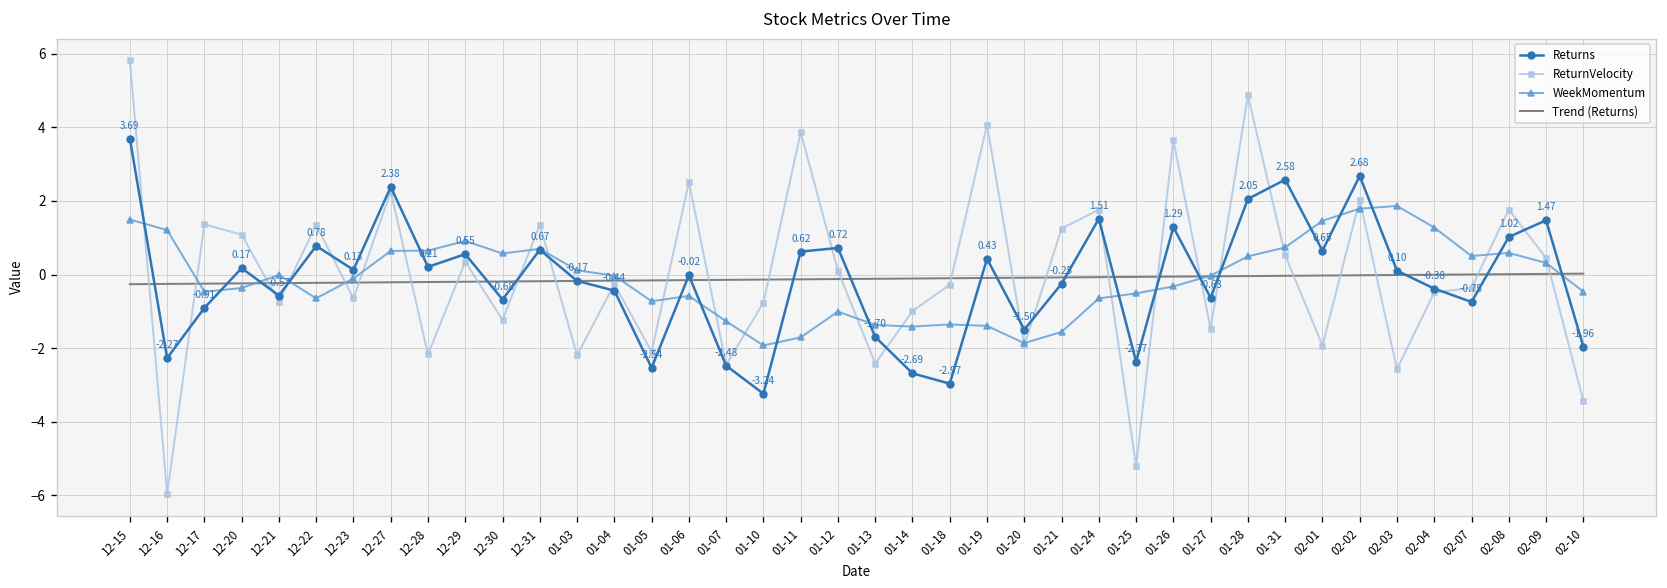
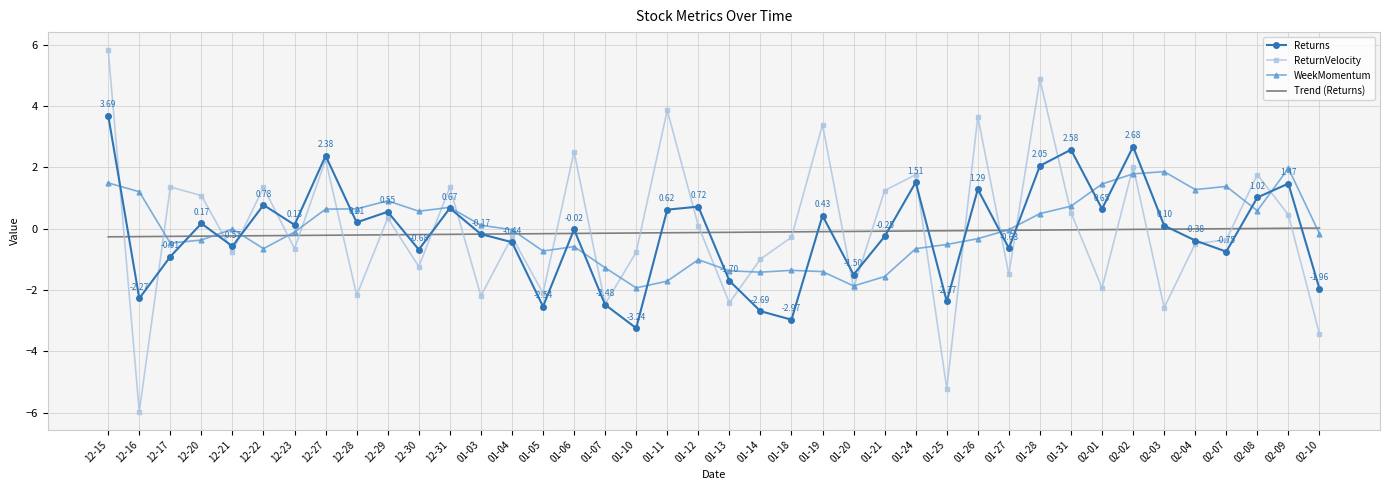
  {
    "Returns": {
      "12-15": 3.69,
      "12-16": -2.27,
      "12-20": 0.17,
      "12-22": 0.78,
      "12-23": 0.13,
      "12-27": 2.38,
      "01-06": -0.02,
      "01-10": -3.24,
      "01-11": 0.62,
      "01-12": 0.72,
      "01-14": -2.69,
      "01-18": -2.97,
      "01-19": 0.43,
      "01-20": -1.50,
      "01-25": -2.37,
      "01-26": 1.29,
      "01-27": -0.63,
      "01-28": 2.05,
      "01-31": 2.58,
      "02-01": 0.65,
      "02-02": 2.68,
      "02-03": 0.10,
      "02-08": 1.02,
      "02-09": 1.47,
      "02-10": -1.96
    },
    "ReturnVelocity": {
      "12-15": 5.8,
      "12-16": -6.0,
      "12-17": 1.4,
      "12-20": 1.1,
      "12-21": -0.7,
      "12-23": -0.7,
      "12-27": 2.3,
      "12-28": -2.2,
      "12-29": 0.3,
      "12-30": -1.2,
      "01-03": -2.2,
      "01-04": -0.3,
      "01-06": 2.5,
      "01-10": -0.8,
      "01-11": 3.9,
      "01-12": 0.1,
      "01-13": -2.4,
      "01-14": -1.0,
      "01-18": -0.3,
-     "01-19": 4.1,
+     "01-19": 3.4,
      "01-21": 1.2,
      "01-25": -5.2,
      "01-26": 3.7,
      "01-27": -1.5,
      "01-28": 4.9,
      "01-31": 0.5,
      "02-01": -1.9,
      "02-02": 2.0,
      "02-03": -2.6,
      "02-04": -0.5,
      "02-08": 1.8,
      "02-09": 0.5,
      "02-10": -3.4
    },
    "WeekMomentum": {
      "12-15": 1.5,
      "12-16": 1.2,
      "12-20": -0.4,
      "12-21": 0.0,
      "12-22": -0.6,
      "12-23": -0.1,
      "12-27": 0.6,
      "12-30": 0.6,
      "01-05": -0.7,
      "01-06": -0.6,
      "01-07": -1.3,
      "01-10": -1.9,
      "01-11": -1.7,
      "01-12": -1.0,
      "01-14": -1.4,
      "01-18": -1.4,
      "01-19": -1.4,
      "01-21": -1.6,
      "01-24": -0.6,
      "01-25": -0.5,
      "01-26": -0.3,
      "01-28": 0.5,
      "01-31": 0.7,
      "02-01": 1.5,
      "02-02": 1.8,
      "02-03": 1.9,
      "02-04": 1.3,
-     "02-07": 0.5,
+     "02-07": 1.4,
      "02-08": 0.6,
-     "02-09": 0.3,
-     "02-10": -0.5
+     "02-09": 2.0,
+     "02-10": -0.2
    },
    "Trend (Returns)": {
      "12-15": -0.3,
      "12-16": -0.3,
      "12-17": -0.2,
      "12-20": -0.2,
      "12-22": -0.2,
      "12-23": -0.2,
      "12-27": -0.2,
      "12-28": -0.2,
      "12-29": -0.2,
      "12-31": -0.2,
      "01-05": -0.2,
      "01-06": -0.2,
      "01-07": -0.1,
      "01-10": -0.1,
      "01-11": -0.1,
      "01-12": -0.1,
      "01-13": -0.1,
      "01-14": -0.1,
      "01-18": -0.1,
      "01-19": -0.1,
      "01-20": -0.1,
      "01-24": -0.1,
      "01-25": -0.1,
      "01-26": -0.1,
      "01-28": 0.0,
      "01-31": 0.0,
      "02-01": 0.0,
      "02-02": 0.0,
      "02-03": 0.0,
      "02-07": 0.0,
      "02-08": 0.0,
      "02-09": 0.0,
      "02-10": 0.0
    }
  }
